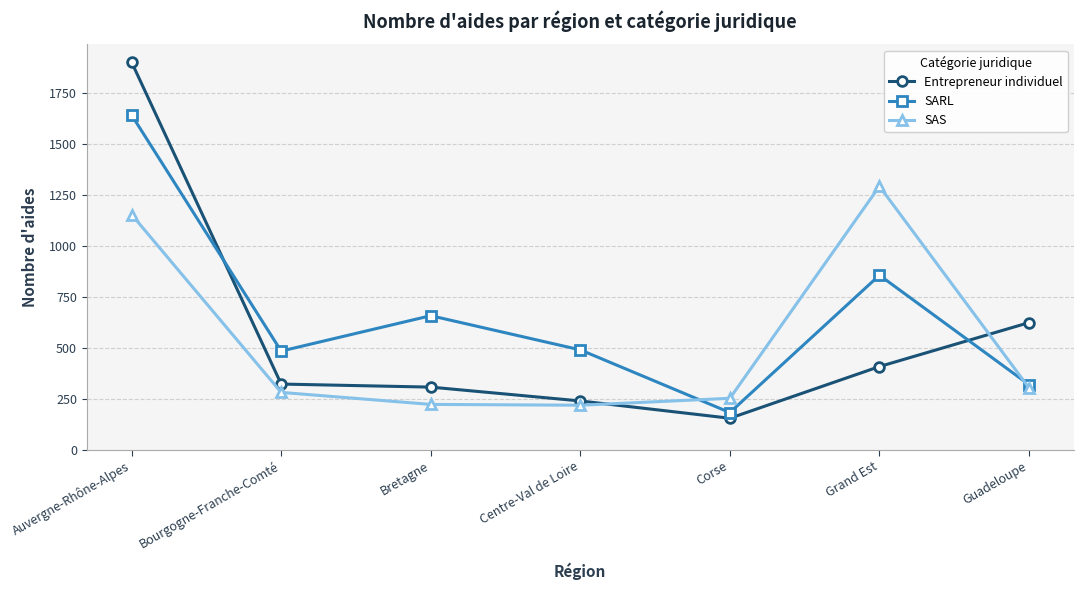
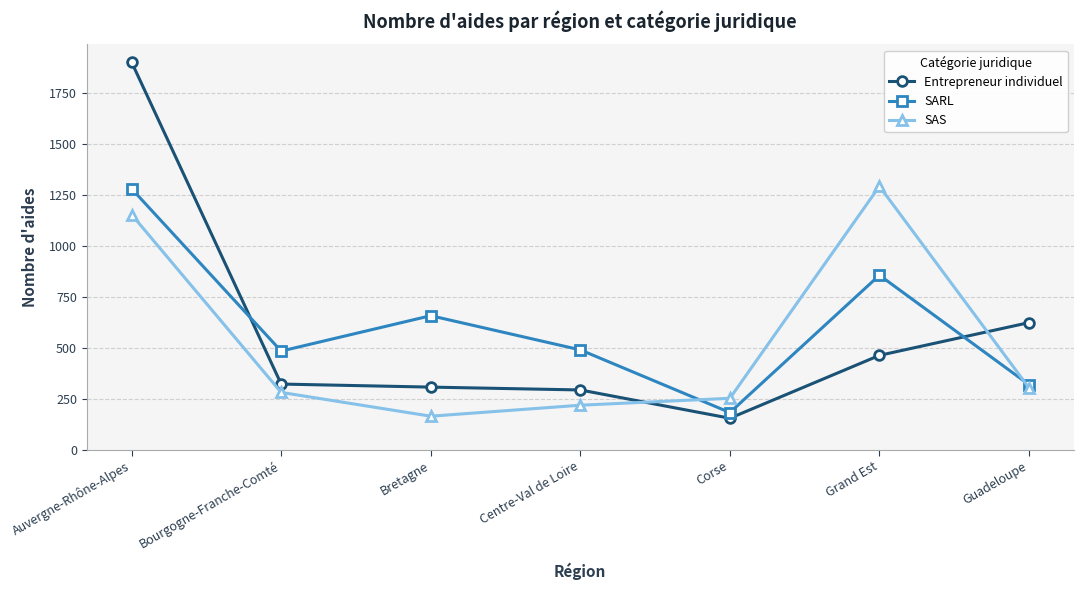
  {
    "Entrepreneur individuel": {
      "Auvergne-Rhône-Alpes": 1900,
      "Bourgogne-Franche-Comté": 320,
      "Bretagne": 310,
-     "Centre-Val de Loire": 240,
+     "Centre-Val de Loire": 290,
      "Corse": 150,
-     "Grand Est": 410,
+     "Grand Est": 460,
      "Guadeloupe": 620
    },
    "SARL": {
-     "Auvergne-Rhône-Alpes": 1640,
+     "Auvergne-Rhône-Alpes": 1280,
      "Bourgogne-Franche-Comté": 480,
      "Bretagne": 660,
      "Centre-Val de Loire": 490,
      "Corse": 180,
      "Grand Est": 860,
      "Guadeloupe": 320
    },
    "SAS": {
      "Auvergne-Rhône-Alpes": 1160,
      "Bourgogne-Franche-Comté": 280,
-     "Bretagne": 220,
+     "Bretagne": 160,
      "Centre-Val de Loire": 220,
      "Corse": 250,
      "Grand Est": 1290,
      "Guadeloupe": 300
    }
  }
